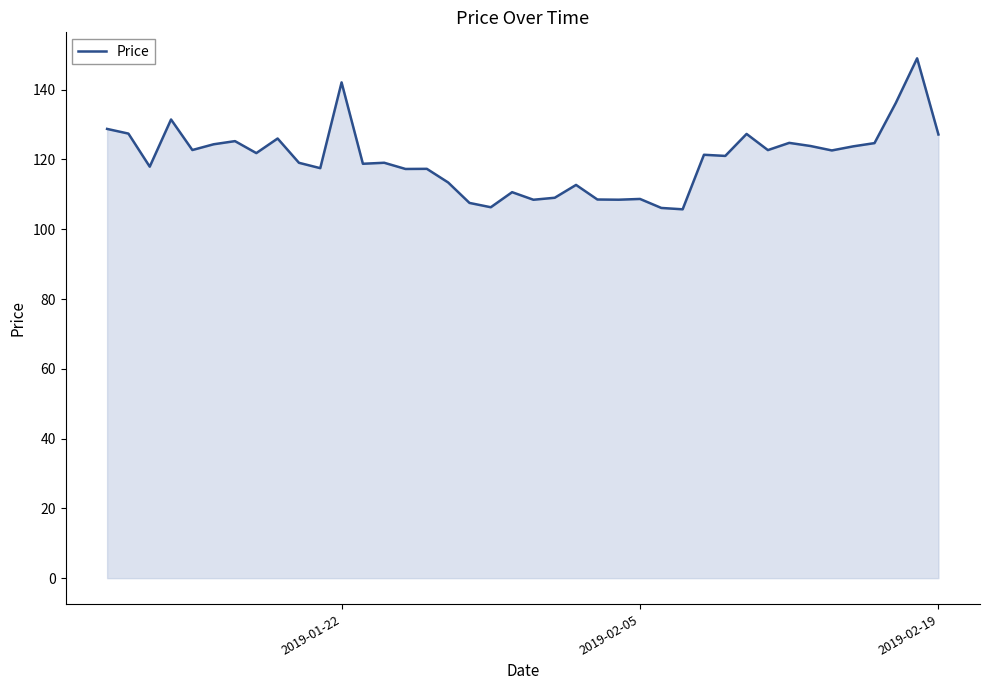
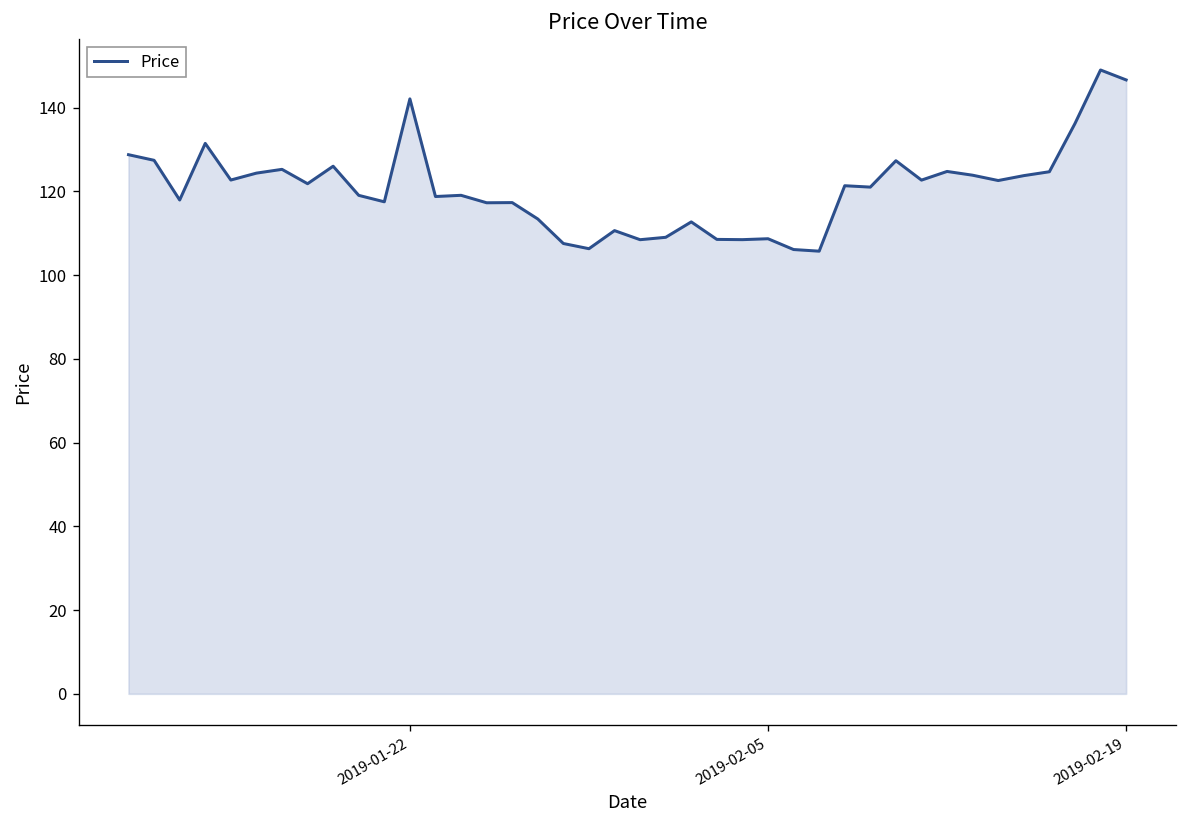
  {
    "2019-01-22": 142,
    "2019-02-05": 109,
-   "2019-02-19": 127
+   "2019-02-19": 147
  }
